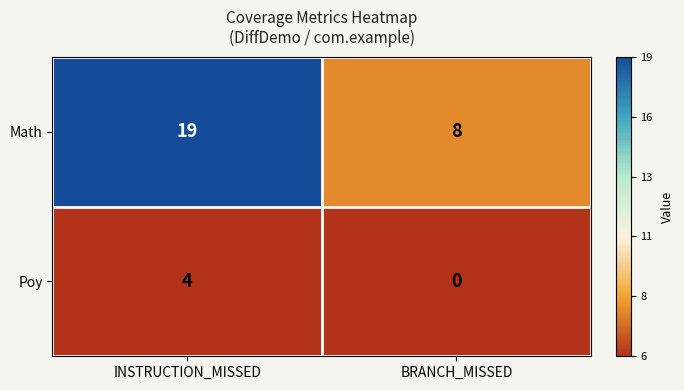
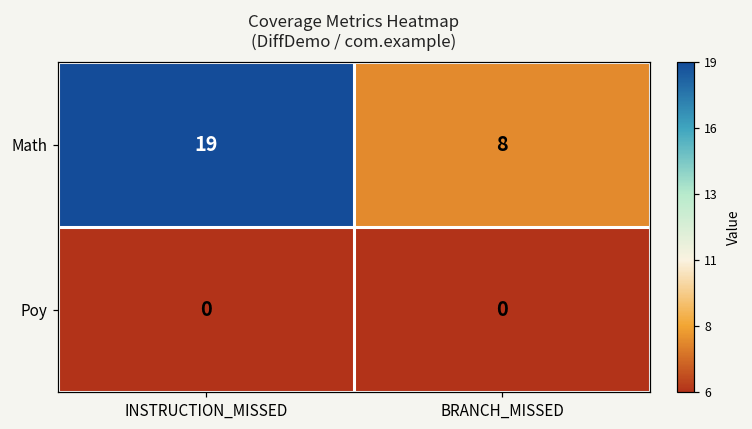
  {
    "Math": {
      "INSTRUCTION_MISSED": 19,
      "BRANCH_MISSED": 8
    },
    "Poy": {
-     "INSTRUCTION_MISSED": 4,
+     "INSTRUCTION_MISSED": 0,
      "BRANCH_MISSED": 0
    }
  }
